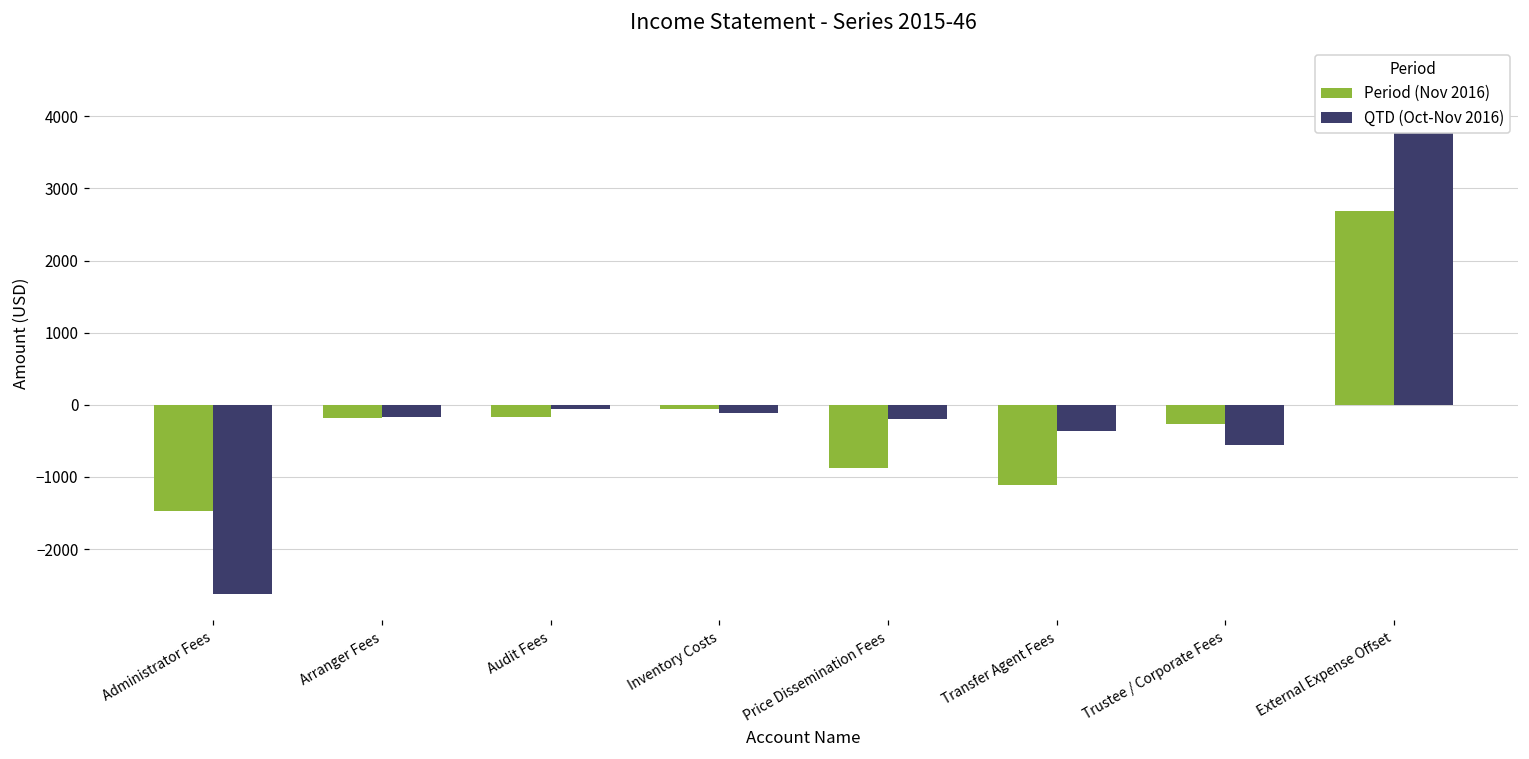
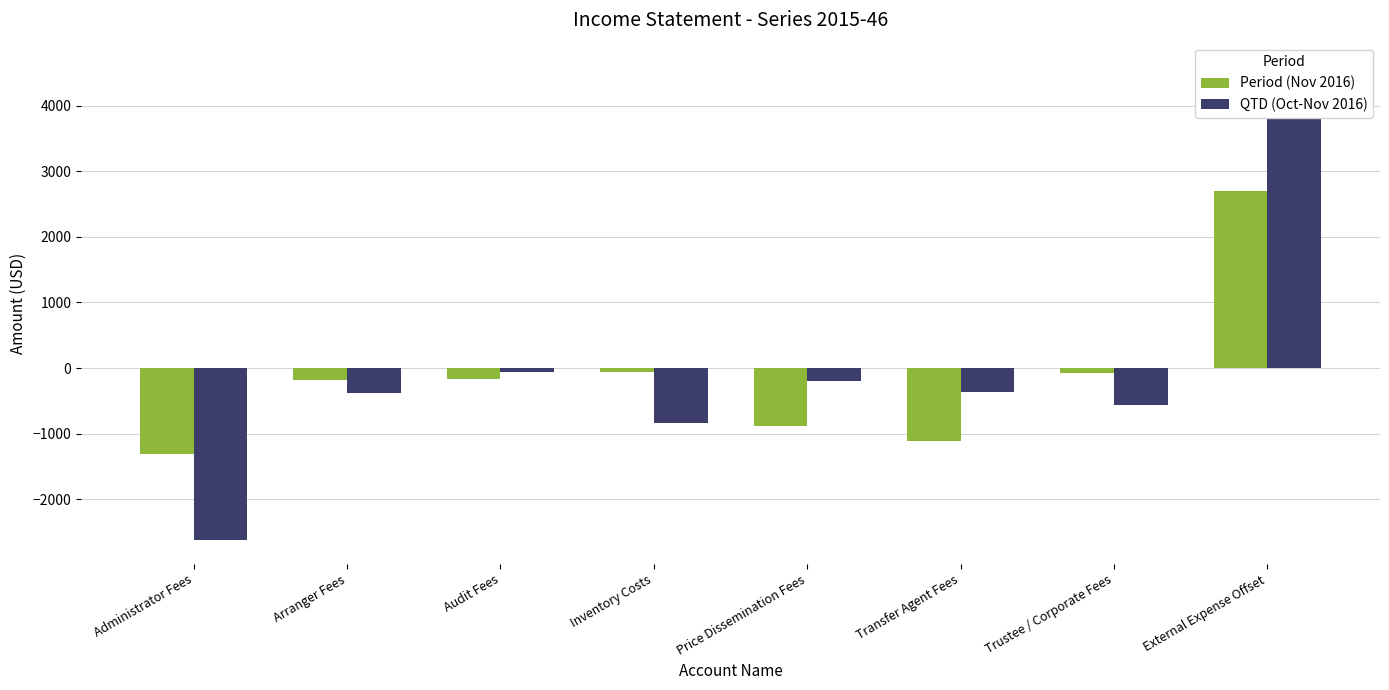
  {
    "Period (Nov 2016)": {
-     "Administrator Fees": -1500,
+     "Administrator Fees": -1300,
      "Arranger Fees": -200,
      "Audit Fees": -200,
      "Inventory Costs": -100,
      "Price Dissemination Fees": -900,
      "Transfer Agent Fees": -1100,
-     "Trustee / Corporate Fees": -300,
+     "Trustee / Corporate Fees": -100,
      "External Expense Offset": 2700
    },
    "QTD (Oct-Nov 2016)": {
      "Administrator Fees": -2600,
-     "Arranger Fees": -200,
+     "Arranger Fees": -400,
      "Audit Fees": -100,
-     "Inventory Costs": -100,
+     "Inventory Costs": -800,
      "Price Dissemination Fees": -200,
      "Transfer Agent Fees": -400,
      "Trustee / Corporate Fees": -600
    }
  }
